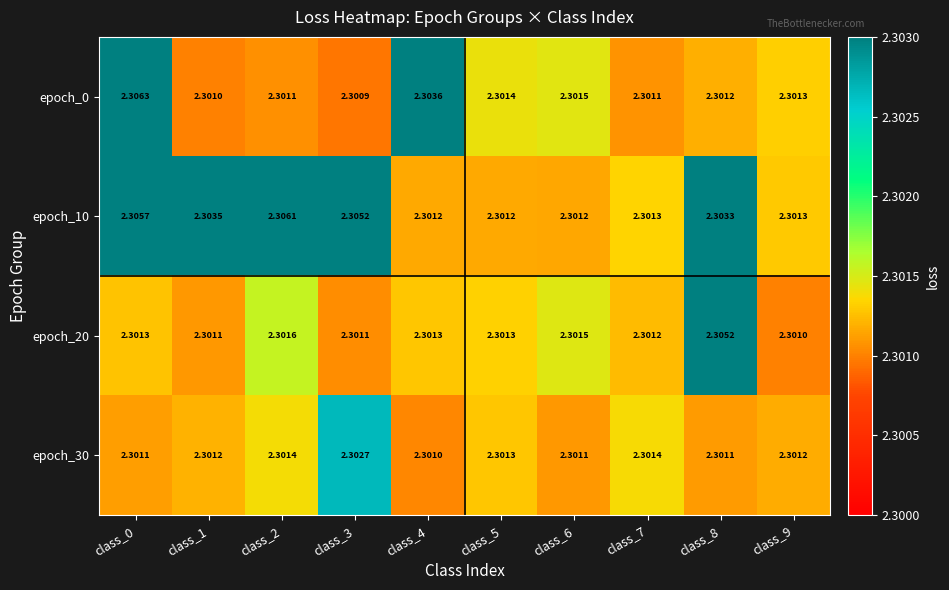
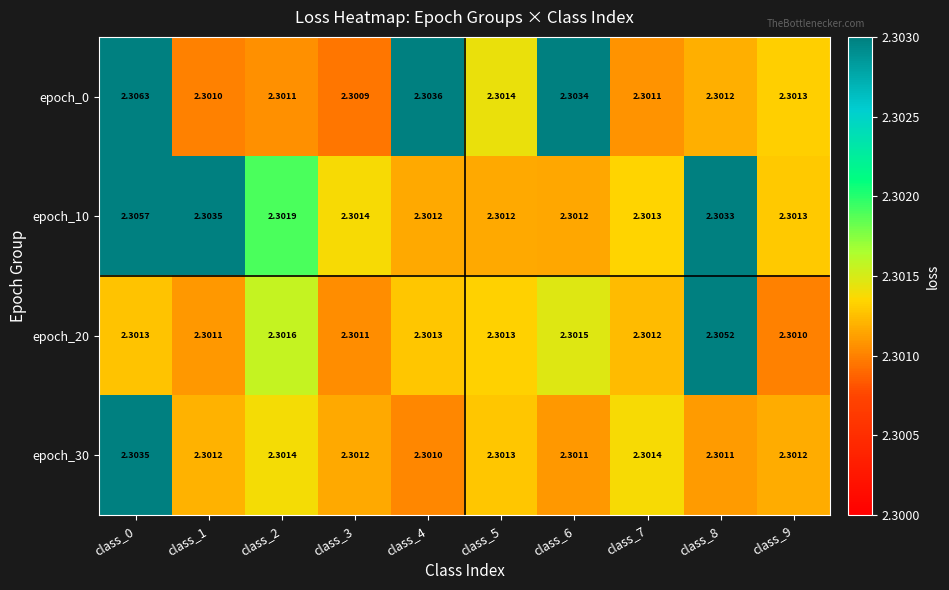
  {
    "epoch_0": {
      "class_0": 2.3063,
      "class_1": 2.3010,
      "class_2": 2.3011,
      "class_3": 2.3009,
      "class_4": 2.3036,
      "class_5": 2.3014,
-     "class_6": 2.3015,
+     "class_6": 2.3034,
      "class_7": 2.3011,
      "class_8": 2.3012,
      "class_9": 2.3013
    },
    "epoch_10": {
      "class_0": 2.3057,
      "class_1": 2.3035,
-     "class_2": 2.3061,
-     "class_3": 2.3052,
+     "class_2": 2.3019,
+     "class_3": 2.3014,
      "class_4": 2.3012,
      "class_5": 2.3012,
      "class_6": 2.3012,
      "class_7": 2.3013,
      "class_8": 2.3033,
      "class_9": 2.3013
    },
    "epoch_20": {
      "class_0": 2.3013,
      "class_1": 2.3011,
      "class_2": 2.3016,
      "class_3": 2.3011,
      "class_4": 2.3013,
      "class_5": 2.3013,
      "class_6": 2.3015,
      "class_7": 2.3012,
      "class_8": 2.3052,
      "class_9": 2.3010
    },
    "epoch_30": {
-     "class_0": 2.3011,
+     "class_0": 2.3035,
      "class_1": 2.3012,
      "class_2": 2.3014,
-     "class_3": 2.3027,
+     "class_3": 2.3012,
      "class_4": 2.3010,
      "class_5": 2.3013,
      "class_6": 2.3011,
      "class_7": 2.3014,
      "class_8": 2.3011,
      "class_9": 2.3012
    }
  }
